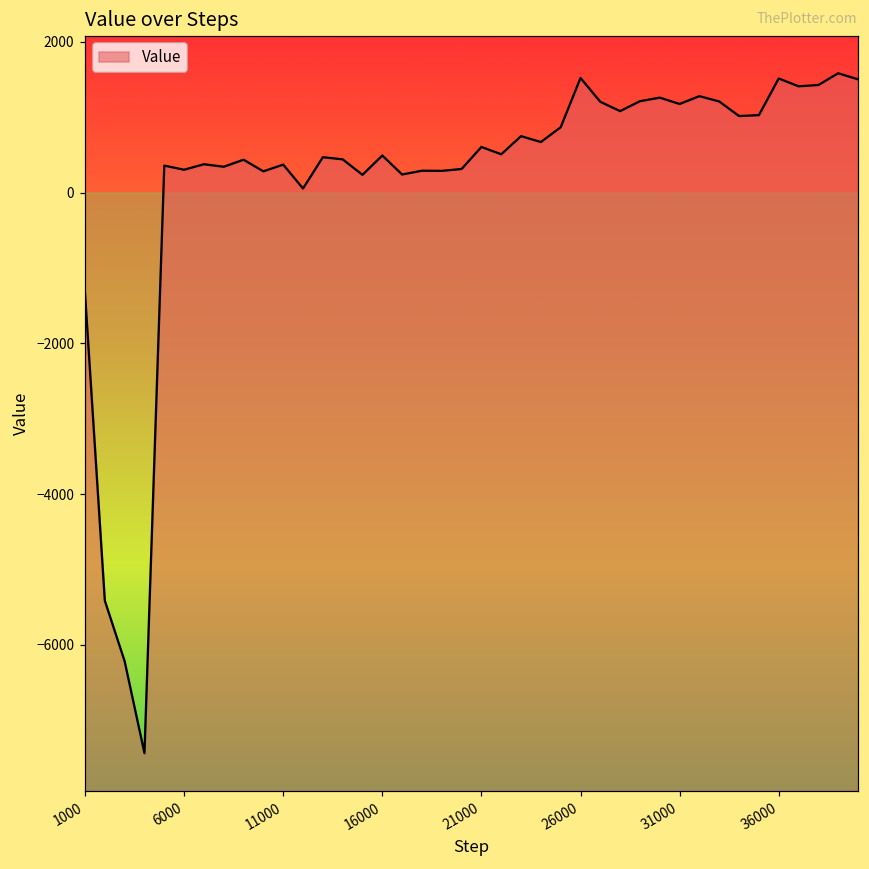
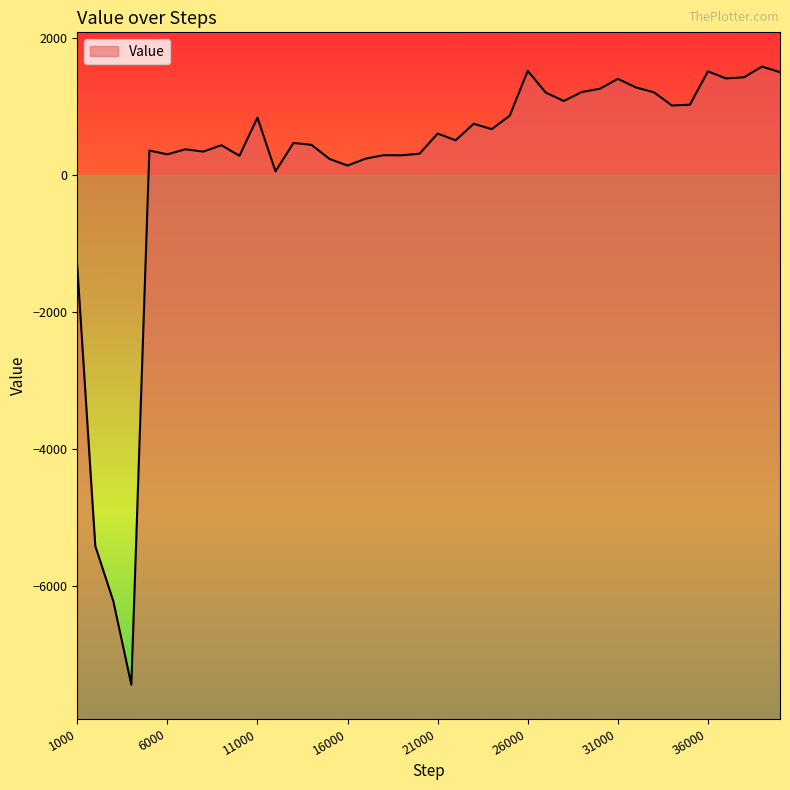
  {
    "1000": -1300,
    "6000": 300,
-   "11000": 400,
-   "16000": 500,
+   "11000": 800,
+   "16000": 100,
    "21000": 600,
    "26000": 1500,
-   "31000": 1200,
+   "31000": 1400,
    "36000": 1500
  }
